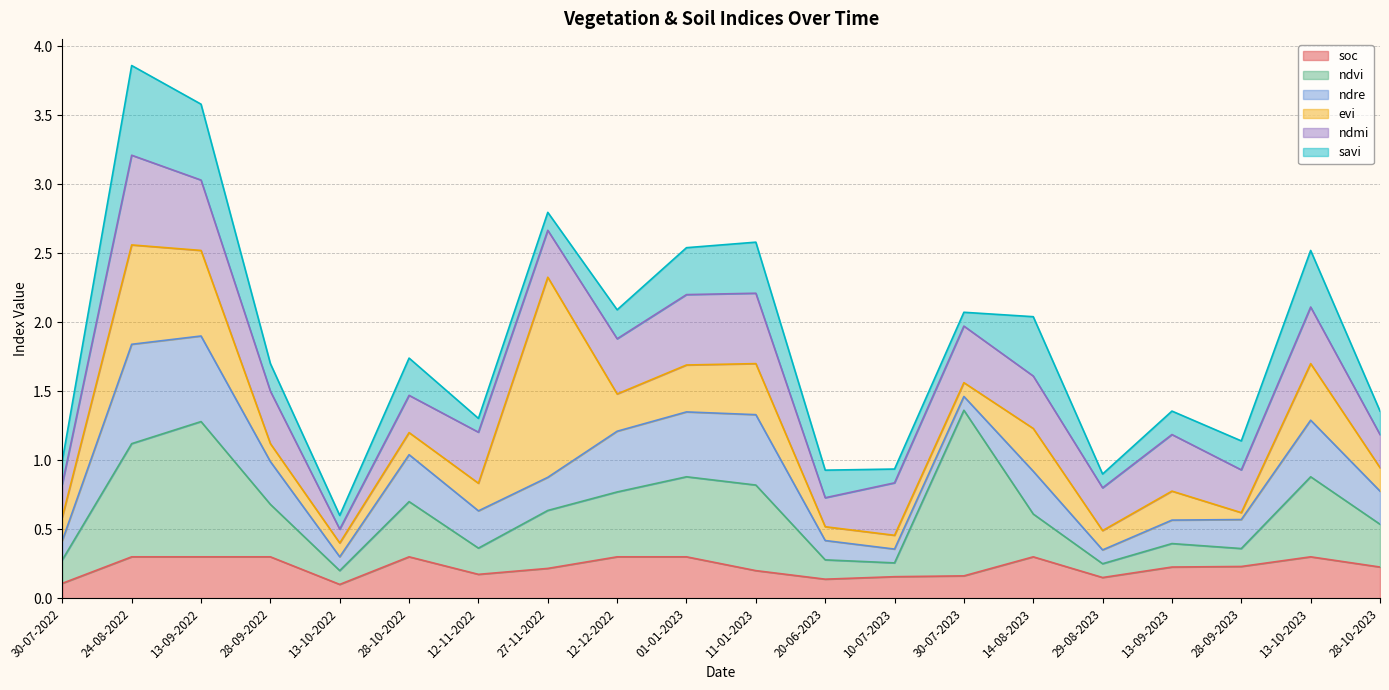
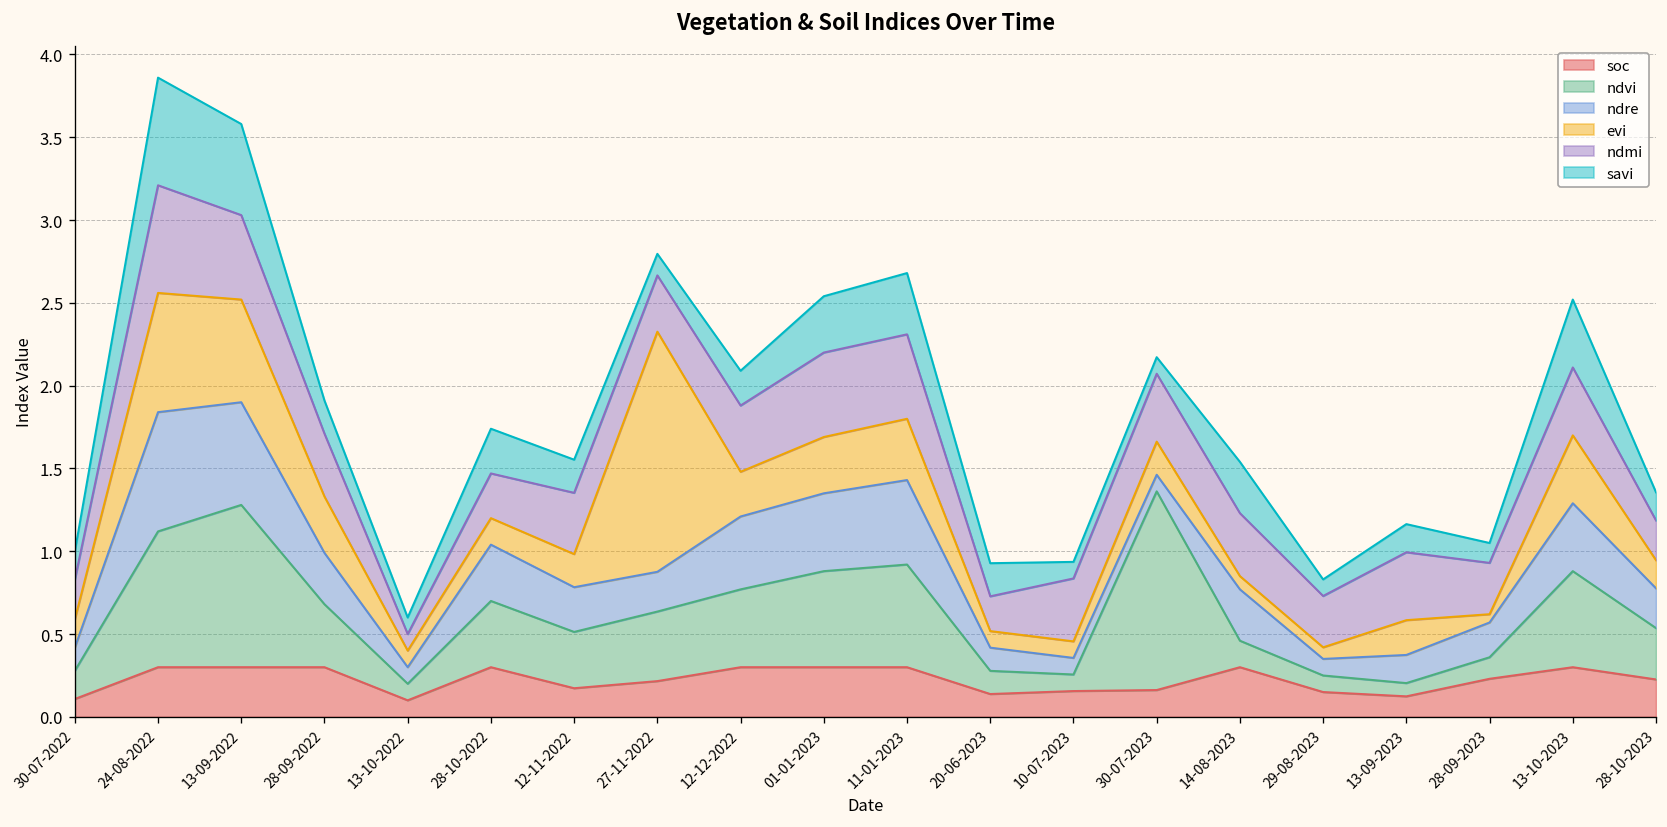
  {
    "soc": {
      "30-07-2022": 0.11,
      "24-08-2022": 0.30,
      "13-09-2022": 0.30,
      "28-09-2022": 0.30,
      "13-10-2022": 0.10,
      "28-10-2022": 0.30,
      "12-11-2022": 0.17,
      "27-11-2022": 0.22,
      "12-12-2022": 0.30,
      "01-01-2023": 0.30,
-     "11-01-2023": 0.2,
+     "11-01-2023": 0.3,
      "20-06-2023": 0.14,
      "10-07-2023": 0.16,
      "30-07-2023": 0.16,
      "14-08-2023": 0.30,
      "29-08-2023": 0.15,
-     "13-09-2023": 0.23,
+     "13-09-2023": 0.12,
      "28-09-2023": 0.23,
      "13-10-2023": 0.30,
      "28-10-2023": 0.23
    },
    "ndvi": {
      "30-07-2022": 0.17,
      "24-08-2022": 0.82,
      "13-09-2022": 0.98,
      "28-09-2022": 0.38,
      "13-10-2022": 0.10,
      "28-10-2022": 0.40,
-     "12-11-2022": 0.19,
+     "12-11-2022": 0.34,
      "27-11-2022": 0.42,
      "12-12-2022": 0.47,
      "01-01-2023": 0.58,
      "11-01-2023": 0.62,
      "20-06-2023": 0.14,
      "10-07-2023": 0.10,
      "30-07-2023": 1.20,
-     "14-08-2023": 0.31,
+     "14-08-2023": 0.16,
      "29-08-2023": 0.10,
-     "13-09-2023": 0.17,
+     "13-09-2023": 0.08,
      "28-09-2023": 0.13,
      "13-10-2023": 0.58,
      "28-10-2023": 0.31
    },
    "evi": {
      "30-07-2022": 0.17,
      "24-08-2022": 0.72,
      "13-09-2022": 0.62,
-     "28-09-2022": 0.13,
+     "28-09-2022": 0.34,
      "13-10-2022": 0.10,
      "28-10-2022": 0.16,
      "12-11-2022": 0.20,
      "27-11-2022": 1.45,
      "12-12-2022": 0.27,
      "01-01-2023": 0.34,
      "11-01-2023": 0.37,
      "20-06-2023": 0.10,
      "10-07-2023": 0.10,
-     "30-07-2023": 0.1,
-     "14-08-2023": 0.31,
-     "29-08-2023": 0.14,
+     "30-07-2023": 0.2,
+     "14-08-2023": 0.08,
+     "29-08-2023": 0.07,
      "13-09-2023": 0.21,
      "28-09-2023": 0.05,
      "13-10-2023": 0.41,
      "28-10-2023": 0.17
    },
    "savi": {
      "30-07-2022": 0.17,
      "24-08-2022": 0.65,
      "13-09-2022": 0.55,
      "28-09-2022": 0.20,
      "13-10-2022": 0.10,
      "28-10-2022": 0.27,
-     "12-11-2022": 0.1,
+     "12-11-2022": 0.2,
      "27-11-2022": 0.13,
      "12-12-2022": 0.21,
      "01-01-2023": 0.34,
      "11-01-2023": 0.37,
      "20-06-2023": 0.20,
      "10-07-2023": 0.10,
      "30-07-2023": 0.10,
-     "14-08-2023": 0.43,
+     "14-08-2023": 0.31,
      "29-08-2023": 0.10,
      "13-09-2023": 0.17,
-     "28-09-2023": 0.21,
+     "28-09-2023": 0.12,
      "13-10-2023": 0.41,
      "28-10-2023": 0.17
    }
  }
